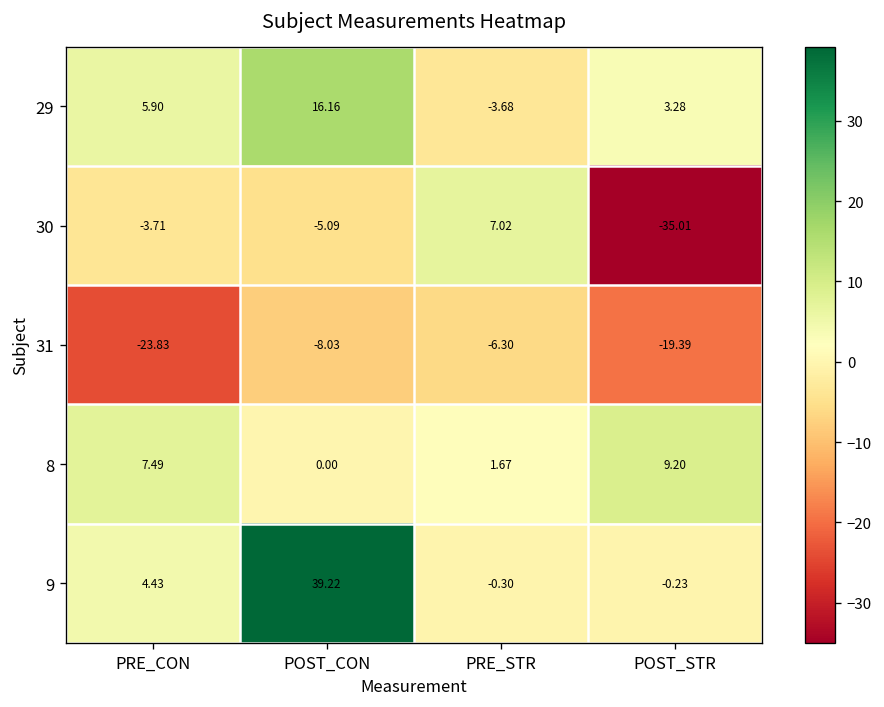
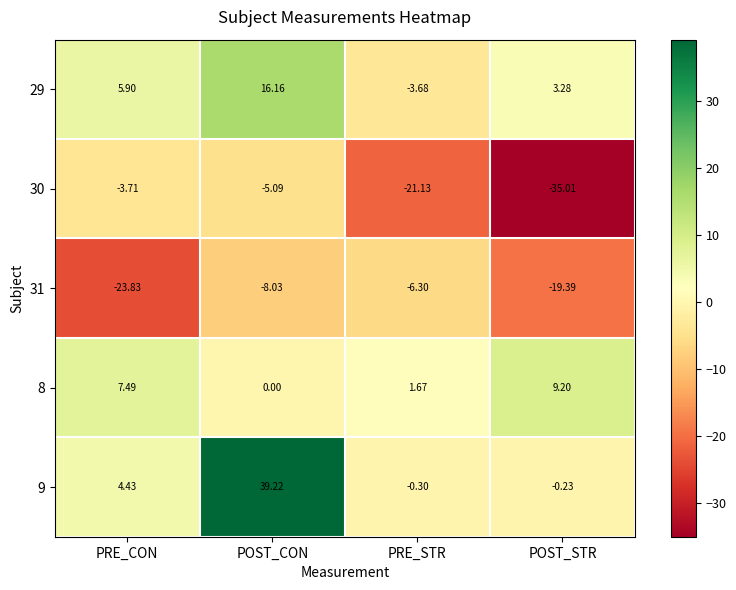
  {
    "29": {
      "PRE_CON": 5.90,
      "POST_CON": 16.16,
      "PRE_STR": -3.68,
      "POST_STR": 3.28
    },
    "30": {
      "PRE_CON": -3.71,
      "POST_CON": -5.09,
-     "PRE_STR": 7.02,
+     "PRE_STR": -21.13,
      "POST_STR": -35.01
    },
    "31": {
      "PRE_CON": -23.83,
      "POST_CON": -8.03,
      "PRE_STR": -6.30,
      "POST_STR": -19.39
    },
    "8": {
      "PRE_CON": 7.49,
      "POST_CON": 0.00,
      "PRE_STR": 1.67,
      "POST_STR": 9.20
    },
    "9": {
      "PRE_CON": 4.43,
      "POST_CON": 39.22,
      "PRE_STR": -0.30,
      "POST_STR": -0.23
    }
  }
